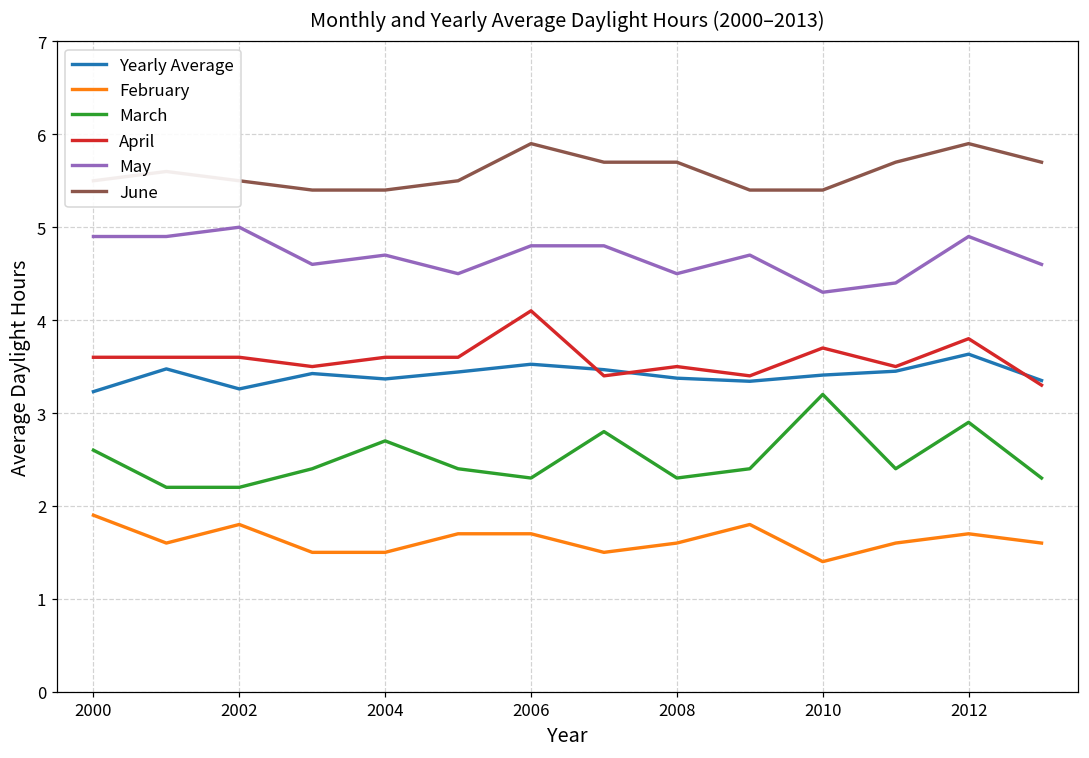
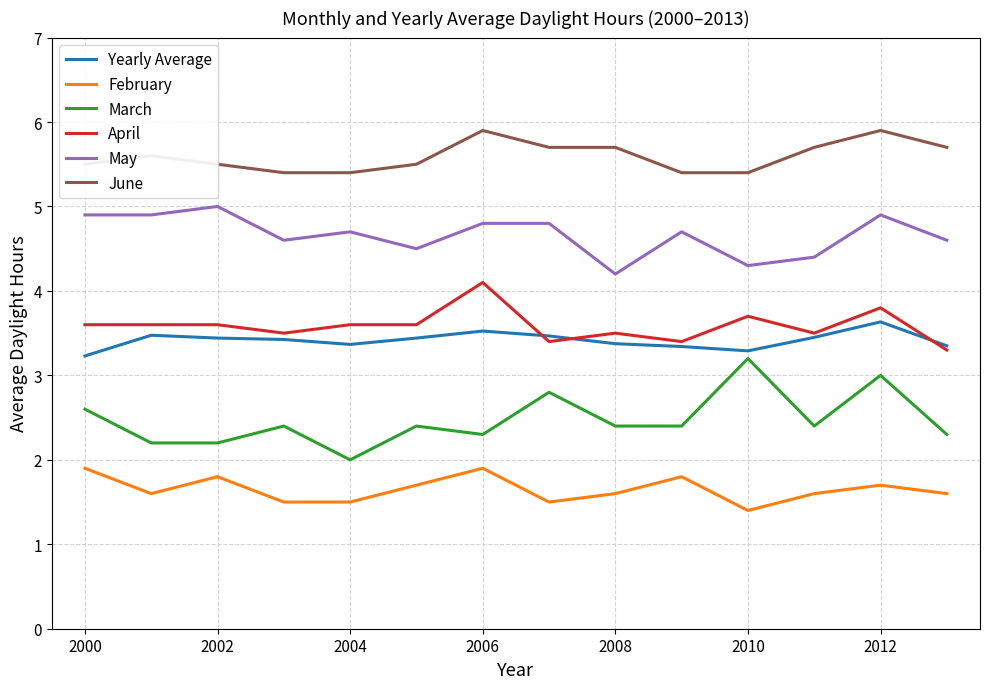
  {
    "Yearly Average": {
      "2000": 3.2,
-     "2002": 3.3,
+     "2002": 3.4,
      "2004": 3.4,
      "2006": 3.5,
      "2008": 3.4,
-     "2010": 3.4,
+     "2010": 3.3,
      "2012": 3.6
    },
    "February": {
      "2000": 1.9,
      "2002": 1.8,
      "2004": 1.5,
-     "2006": 1.7,
+     "2006": 1.9,
      "2008": 1.6,
      "2010": 1.4,
      "2012": 1.7
    },
    "March": {
      "2000": 2.6,
      "2002": 2.2,
-     "2004": 2.7,
+     "2004": 2.0,
      "2006": 2.3,
-     "2008": 2.3,
+     "2008": 2.4,
      "2010": 3.2,
-     "2012": 2.9
+     "2012": 3.0
    },
    "April": {
      "2000": 3.6,
      "2002": 3.6,
      "2004": 3.6,
      "2006": 4.1,
      "2008": 3.5,
      "2010": 3.7,
      "2012": 3.8
    },
    "May": {
      "2000": 4.9,
      "2002": 5.0,
      "2004": 4.7,
      "2006": 4.8,
-     "2008": 4.5,
+     "2008": 4.2,
      "2010": 4.3,
      "2012": 4.9
    },
    "June": {
      "2004": 5.4,
      "2006": 5.9,
      "2008": 5.7,
      "2010": 5.4,
      "2012": 5.9
    }
  }
